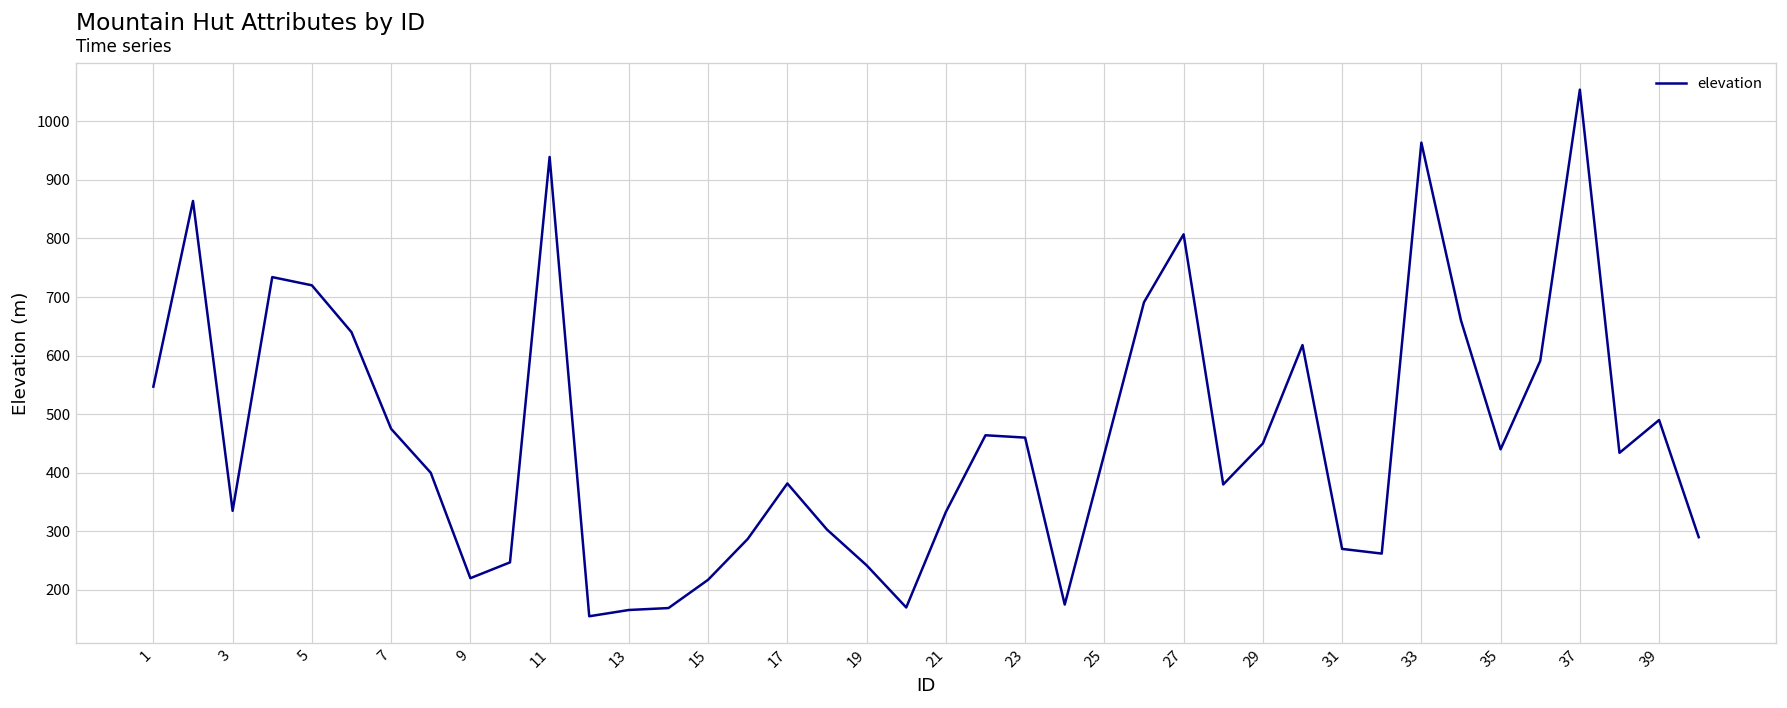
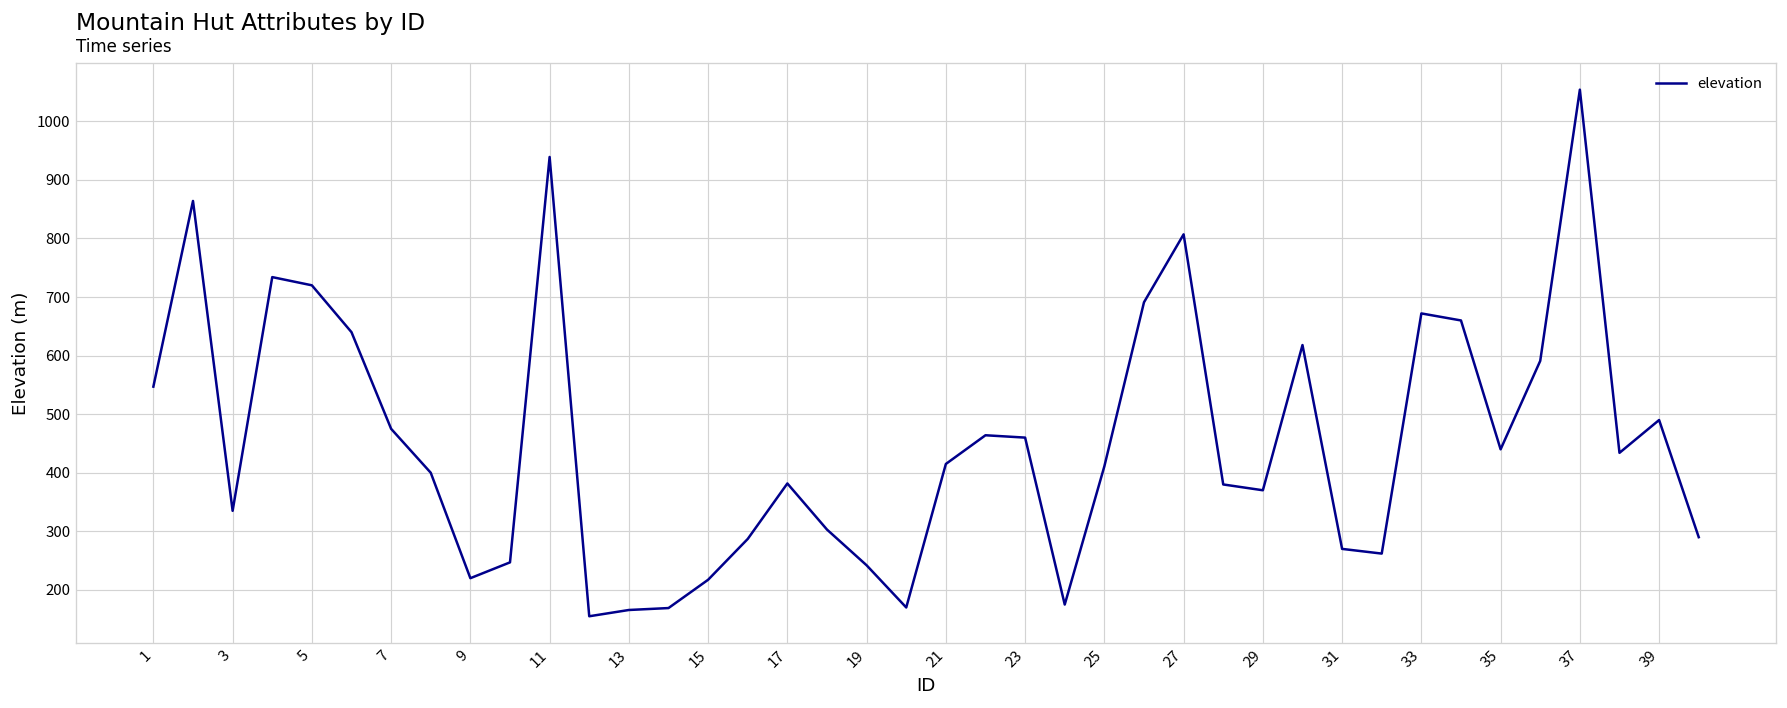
  {
    "1": 550,
    "3": 340,
    "5": 720,
    "7": 480,
    "9": 220,
    "11": 940,
    "13": 170,
    "15": 220,
    "17": 380,
    "19": 240,
-   "21": 330,
+   "21": 420,
    "23": 460,
-   "25": 430,
+   "25": 410,
    "27": 810,
-   "29": 450,
+   "29": 370,
    "31": 270,
-   "33": 960,
+   "33": 670,
    "35": 440,
    "37": 1050,
    "39": 490
  }
